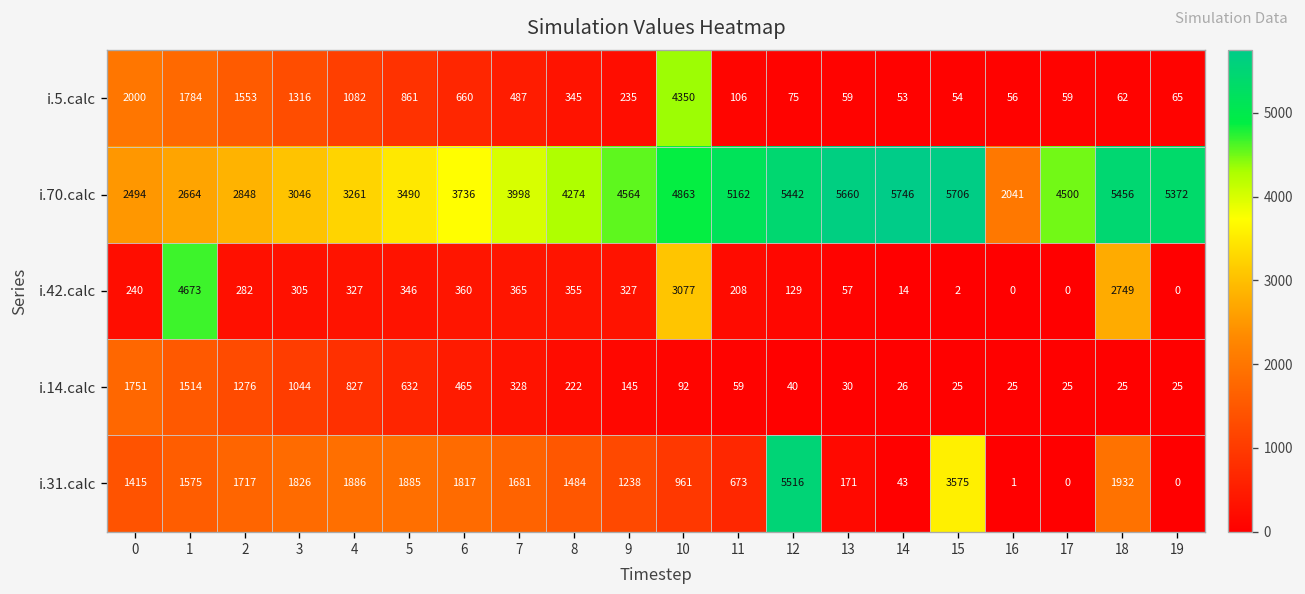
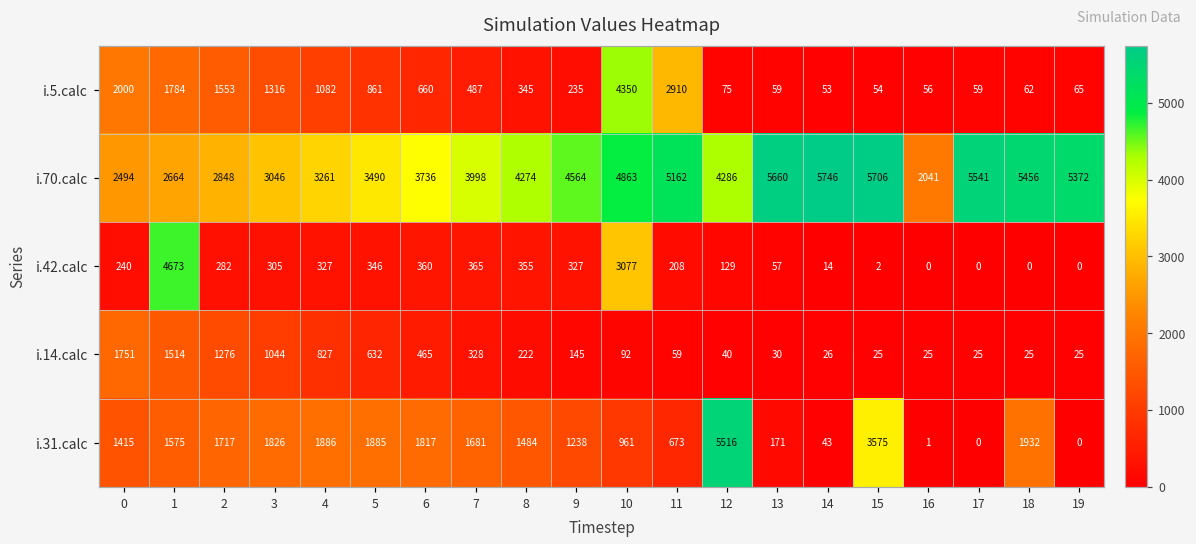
  {
    "i.5.calc": {
      "0": 2000,
      "1": 1784,
      "2": 1553,
      "3": 1316,
      "4": 1082,
      "5": 861,
      "6": 660,
      "7": 487,
      "8": 345,
      "9": 235,
      "10": 4350,
-     "11": 106,
+     "11": 2910,
      "12": 75,
      "13": 59,
      "14": 53,
      "15": 54,
      "16": 56,
      "17": 59,
      "18": 62,
      "19": 65
    },
    "i.70.calc": {
      "0": 2494,
      "1": 2664,
      "2": 2848,
      "3": 3046,
      "4": 3261,
      "5": 3490,
      "6": 3736,
      "7": 3998,
      "8": 4274,
      "9": 4564,
      "10": 4863,
      "11": 5162,
-     "12": 5442,
+     "12": 4286,
      "13": 5660,
      "14": 5746,
      "15": 5706,
      "16": 2041,
-     "17": 4500,
+     "17": 5541,
      "18": 5456,
      "19": 5372
    },
    "i.42.calc": {
      "0": 240,
      "1": 4673,
      "2": 282,
      "3": 305,
      "4": 327,
      "5": 346,
      "6": 360,
      "7": 365,
      "8": 355,
      "9": 327,
      "10": 3077,
      "11": 208,
      "12": 129,
      "13": 57,
      "14": 14,
      "15": 2,
      "16": 0,
      "17": 0,
-     "18": 2749,
+     "18": 0,
      "19": 0
    },
    "i.14.calc": {
      "0": 1751,
      "1": 1514,
      "2": 1276,
      "3": 1044,
      "4": 827,
      "5": 632,
      "6": 465,
      "7": 328,
      "8": 222,
      "9": 145,
      "10": 92,
      "11": 59,
      "12": 40,
      "13": 30,
      "14": 26,
      "15": 25,
      "16": 25,
      "17": 25,
      "18": 25,
      "19": 25
    },
    "i.31.calc": {
      "0": 1415,
      "1": 1575,
      "2": 1717,
      "3": 1826,
      "4": 1886,
      "5": 1885,
      "6": 1817,
      "7": 1681,
      "8": 1484,
      "9": 1238,
      "10": 961,
      "11": 673,
      "12": 5516,
      "13": 171,
      "14": 43,
      "15": 3575,
      "16": 1,
      "17": 0,
      "18": 1932,
      "19": 0
    }
  }
